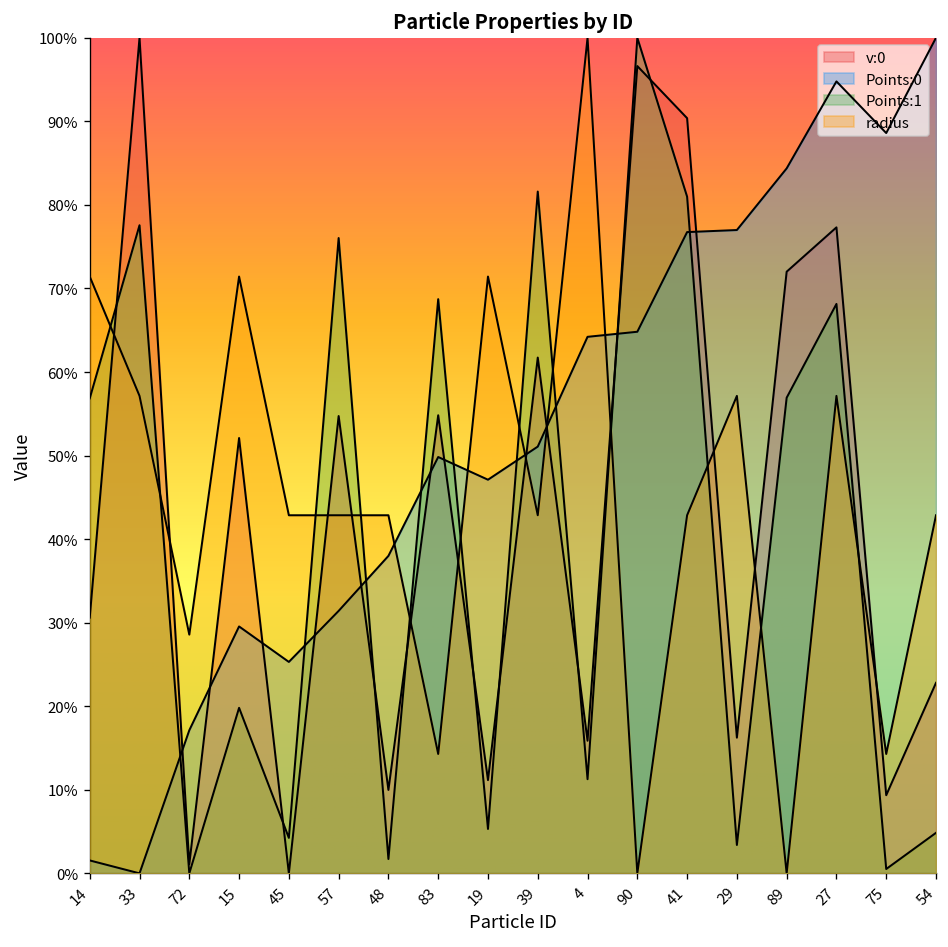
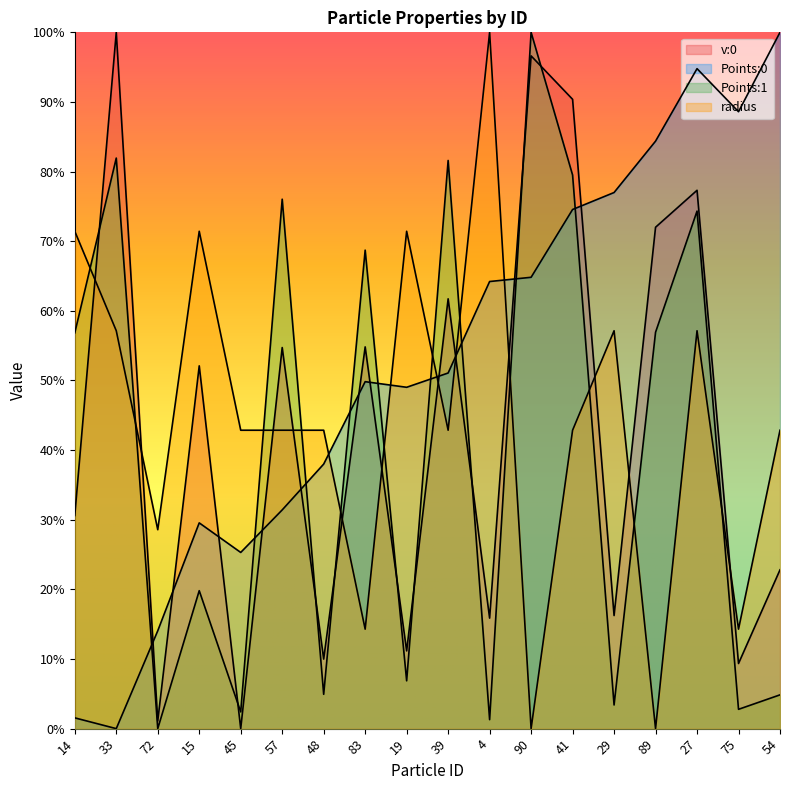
  {
    "Points:0": {
      "14": "2%",
      "33": "0%",
-     "72": "17%",
+     "72": "14%",
      "15": "30%",
      "45": "25%",
      "57": "31%",
      "48": "38%",
      "83": "50%",
-     "19": "47%",
+     "19": "49%",
      "39": "51%",
      "4": "64%",
      "90": "65%",
-     "41": "77%",
+     "41": "75%",
      "29": "77%",
      "89": "84%",
      "54": "100%"
    },
    "Points:1": {
      "14": "57%",
-     "33": "78%",
+     "33": "82%",
      "72": "0%",
      "15": "20%",
-     "45": "4%",
+     "45": "2%",
      "57": "76%",
-     "48": "2%",
+     "48": "5%",
      "83": "69%",
-     "19": "5%",
+     "19": "7%",
      "39": "82%",
-     "4": "11%",
+     "4": "1%",
      "90": "100%",
-     "41": "81%",
+     "41": "80%",
      "29": "3%",
      "89": "57%",
-     "27": "68%",
-     "75": "1%",
+     "27": "74%",
+     "75": "3%",
      "54": "5%"
    }
  }
